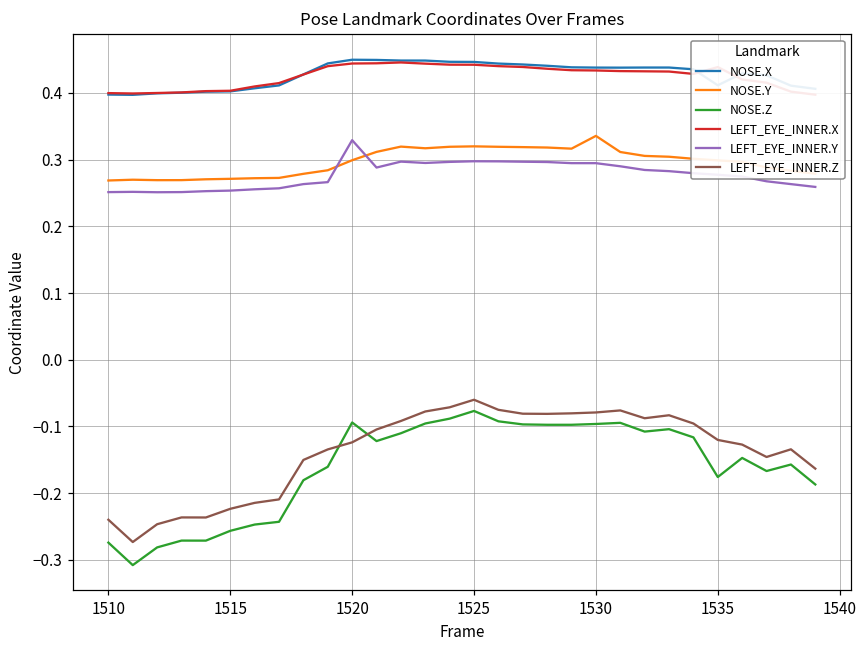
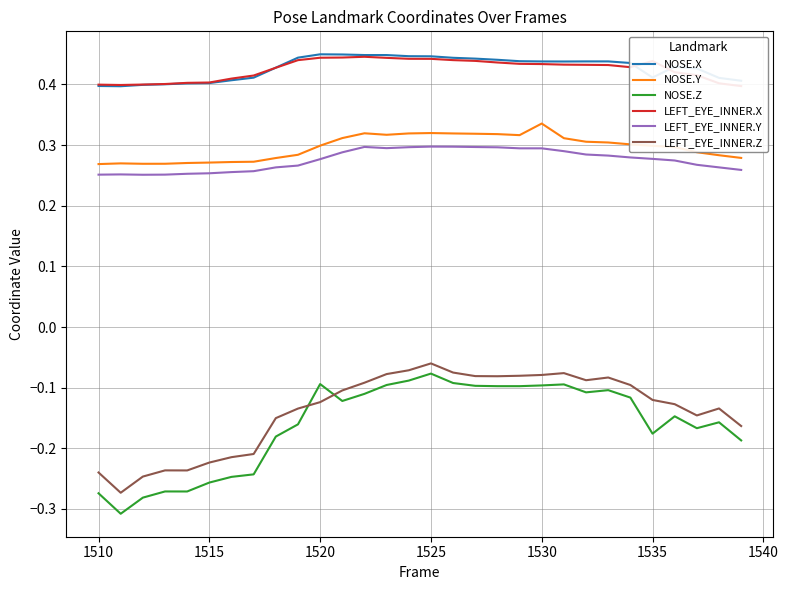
  {
    "NOSE.X": {
      "1520": 0.45,
      "1525": 0.45,
      "1530": 0.44
    },
    "NOSE.Y": {
      "1510": 0.27,
      "1515": 0.27,
      "1520": 0.30,
      "1525": 0.32,
      "1530": 0.34
    },
    "NOSE.Z": {
      "1510": -0.27,
      "1515": -0.26,
      "1520": -0.09,
      "1525": -0.08,
      "1530": -0.10,
      "1535": -0.18
    },
    "LEFT_EYE_INNER.X": {
      "1520": 0.44,
      "1525": 0.44,
      "1530": 0.43
    },
    "LEFT_EYE_INNER.Y": {
      "1510": 0.25,
      "1515": 0.25,
-     "1520": 0.33,
+     "1520": 0.28,
      "1525": 0.30,
      "1530": 0.29,
      "1535": 0.28
    },
    "LEFT_EYE_INNER.Z": {
      "1510": -0.24,
      "1515": -0.22,
      "1520": -0.12,
      "1525": -0.06,
      "1530": -0.08,
      "1535": -0.12
    }
  }
